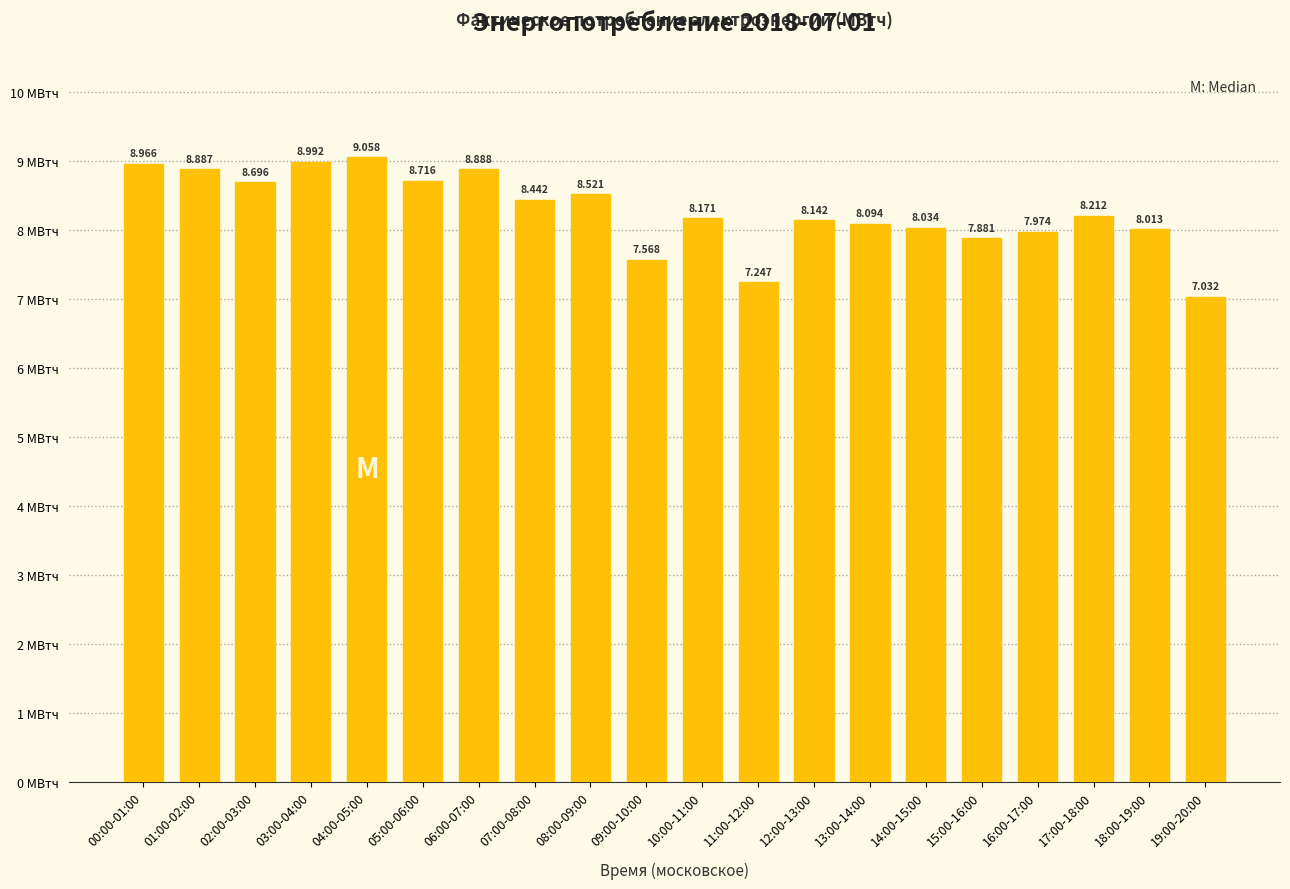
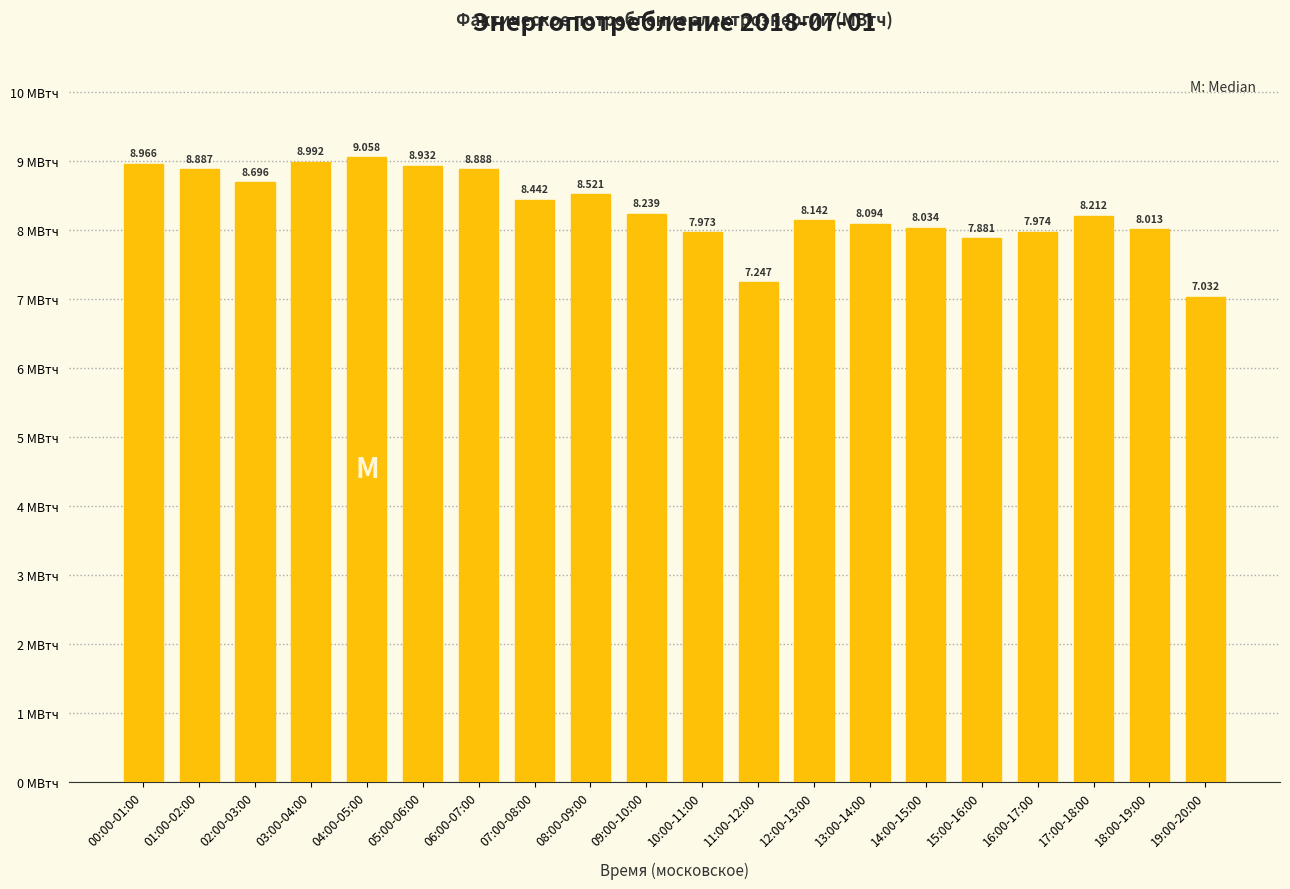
  {
    "00:00-01:00": 8.966,
    "01:00-02:00": 8.887,
    "02:00-03:00": 8.696,
    "03:00-04:00": 8.992,
    "04:00-05:00": 9.058,
-   "05:00-06:00": 8.716,
+   "05:00-06:00": 8.932,
    "06:00-07:00": 8.888,
    "07:00-08:00": 8.442,
    "08:00-09:00": 8.521,
-   "09:00-10:00": 7.568,
-   "10:00-11:00": 8.171,
+   "09:00-10:00": 8.239,
+   "10:00-11:00": 7.973,
    "11:00-12:00": 7.247,
    "12:00-13:00": 8.142,
    "13:00-14:00": 8.094,
    "14:00-15:00": 8.034,
    "15:00-16:00": 7.881,
    "16:00-17:00": 7.974,
    "17:00-18:00": 8.212,
    "18:00-19:00": 8.013,
    "19:00-20:00": 7.032
  }
